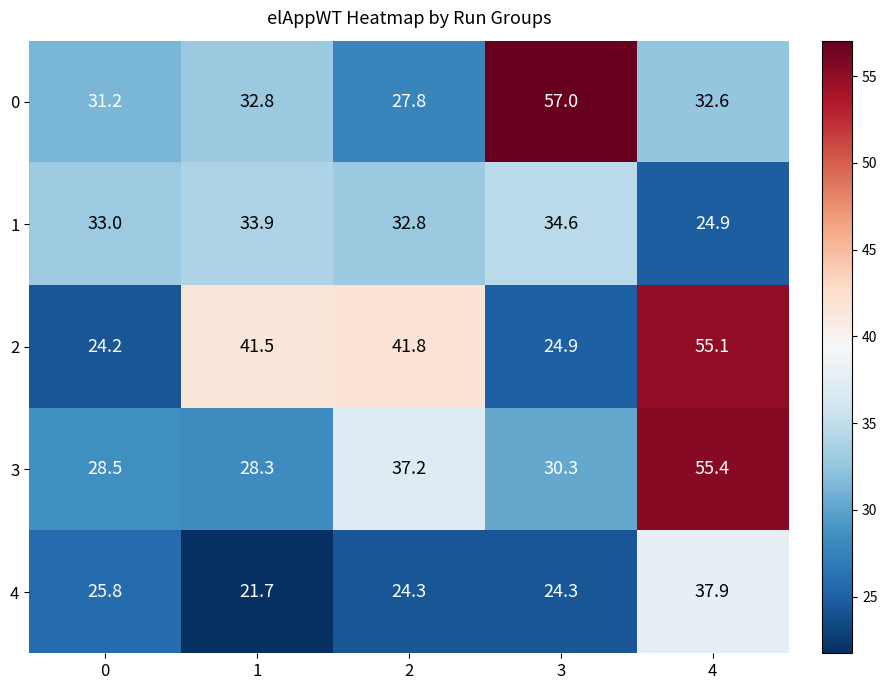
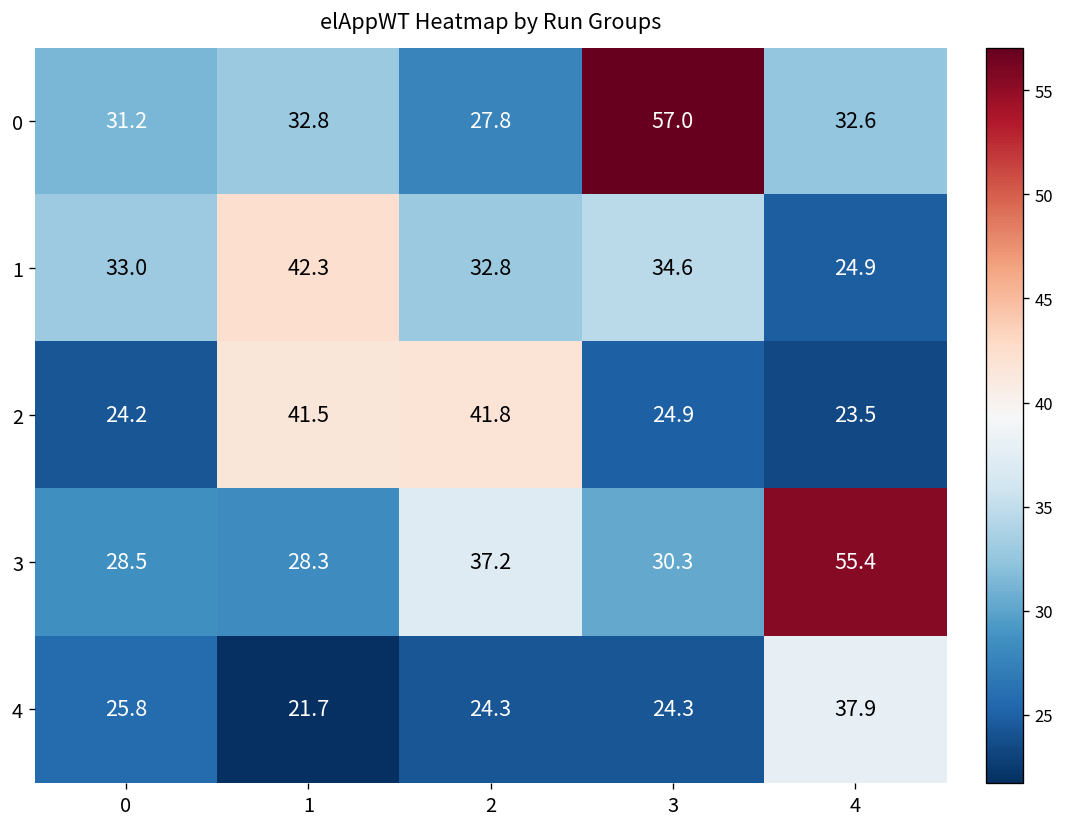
  {
    "0": {
      "0": 31.2,
      "1": 32.8,
      "2": 27.8,
      "3": 57.0,
      "4": 32.6
    },
    "1": {
      "0": 33.0,
-     "1": 33.9,
+     "1": 42.3,
      "2": 32.8,
      "3": 34.6,
      "4": 24.9
    },
    "2": {
      "0": 24.2,
      "1": 41.5,
      "2": 41.8,
      "3": 24.9,
-     "4": 55.1
+     "4": 23.5
    },
    "3": {
      "0": 28.5,
      "1": 28.3,
      "2": 37.2,
      "3": 30.3,
      "4": 55.4
    },
    "4": {
      "0": 25.8,
      "1": 21.7,
      "2": 24.3,
      "3": 24.3,
      "4": 37.9
    }
  }
